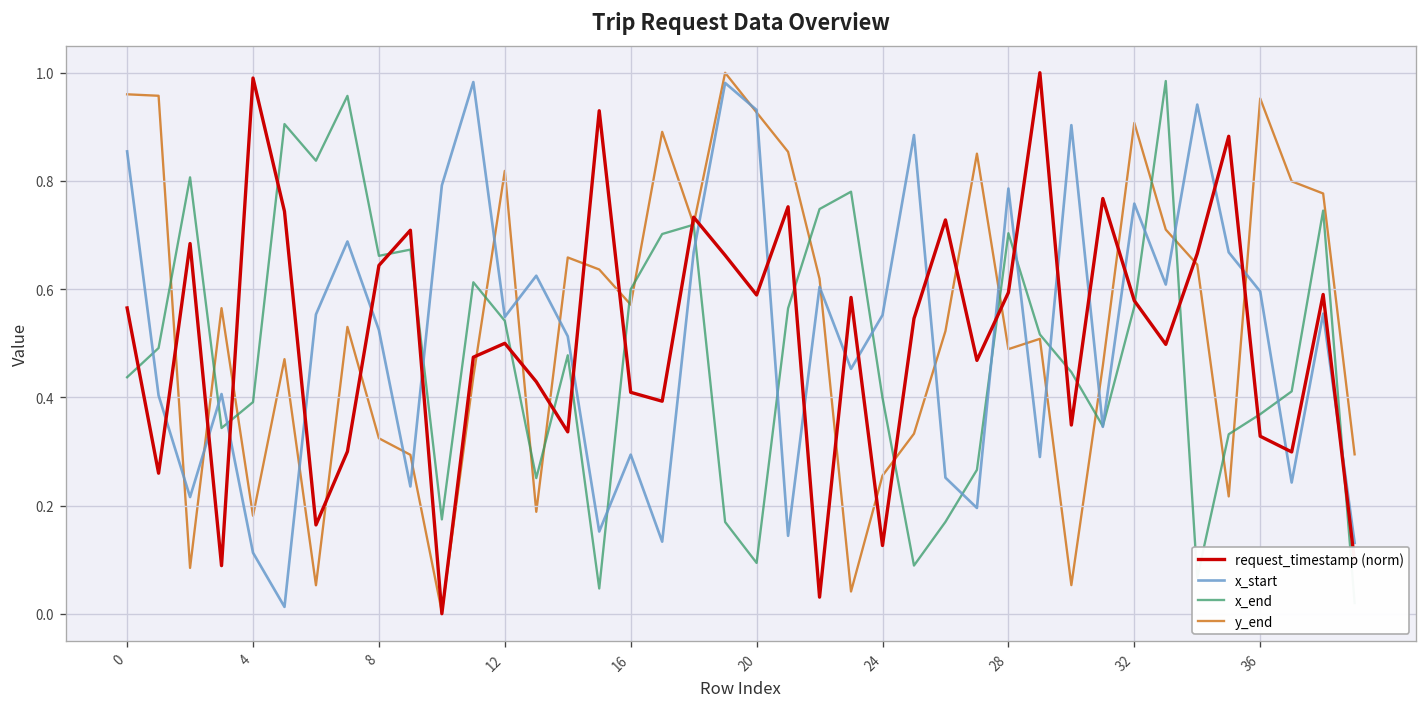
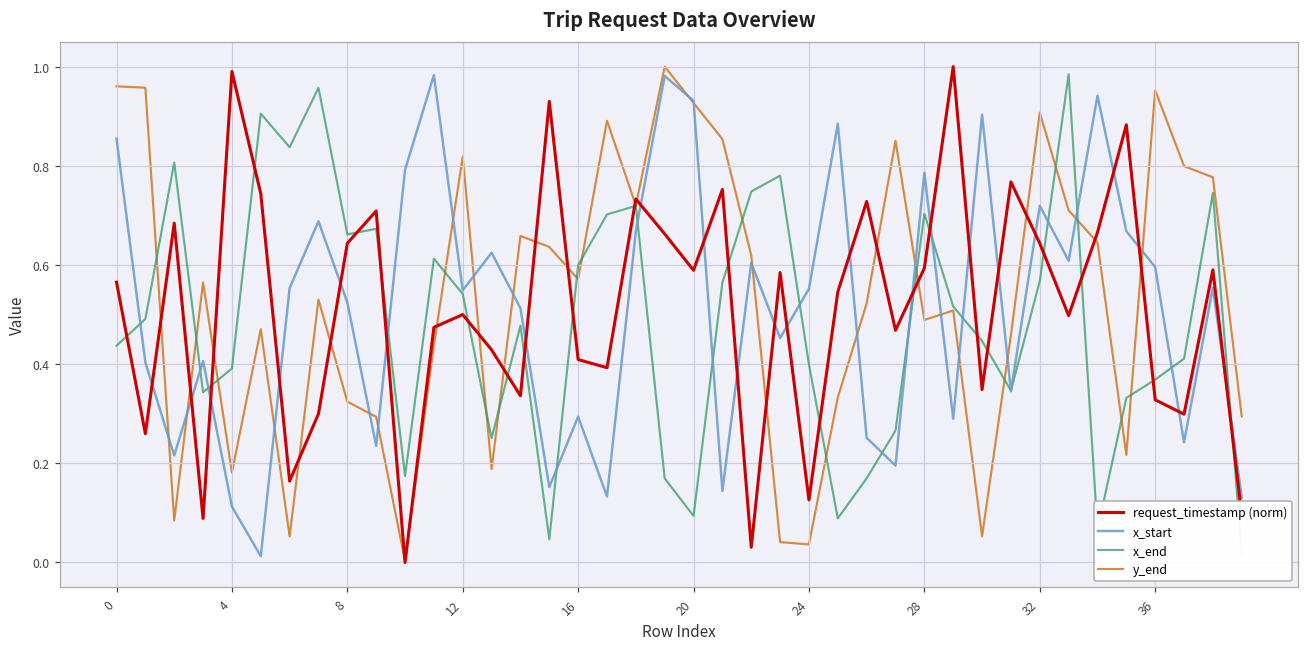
  {
    "request_timestamp (norm)": {
      "0": 0.57,
      "4": 0.99,
      "8": 0.64,
      "12": 0.50,
      "16": 0.41,
      "20": 0.59,
      "24": 0.13,
      "28": 0.59,
-     "32": 0.58,
+     "32": 0.64,
      "36": 0.33
    },
    "x_start": {
      "0": 0.85,
      "4": 0.11,
      "8": 0.52,
      "12": 0.55,
      "16": 0.29,
      "24": 0.55,
      "28": 0.79,
-     "32": 0.76,
+     "32": 0.72,
      "36": 0.60
    },
    "x_end": {
      "0": 0.44,
      "4": 0.39,
      "8": 0.66,
      "12": 0.54,
      "16": 0.60,
      "20": 0.09,
      "24": 0.40,
      "28": 0.70,
      "32": 0.57,
      "36": 0.37
    },
    "y_end": {
      "0": 0.96,
      "4": 0.18,
      "8": 0.32,
      "12": 0.82,
      "16": 0.57,
-     "24": 0.26,
+     "24": 0.04,
      "28": 0.49,
      "32": 0.91,
      "36": 0.95
    }
  }
